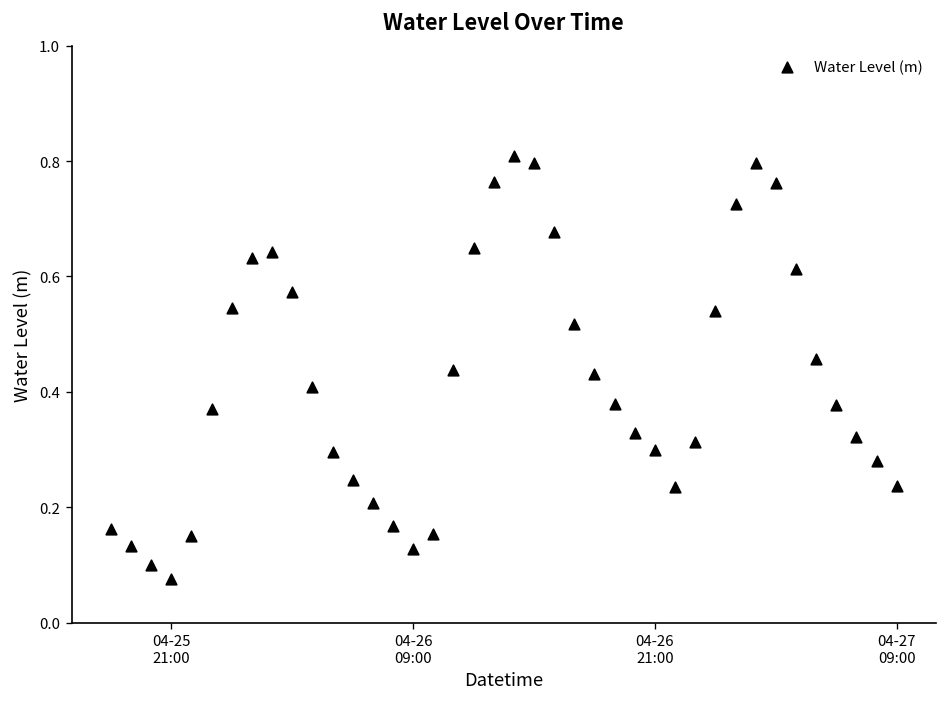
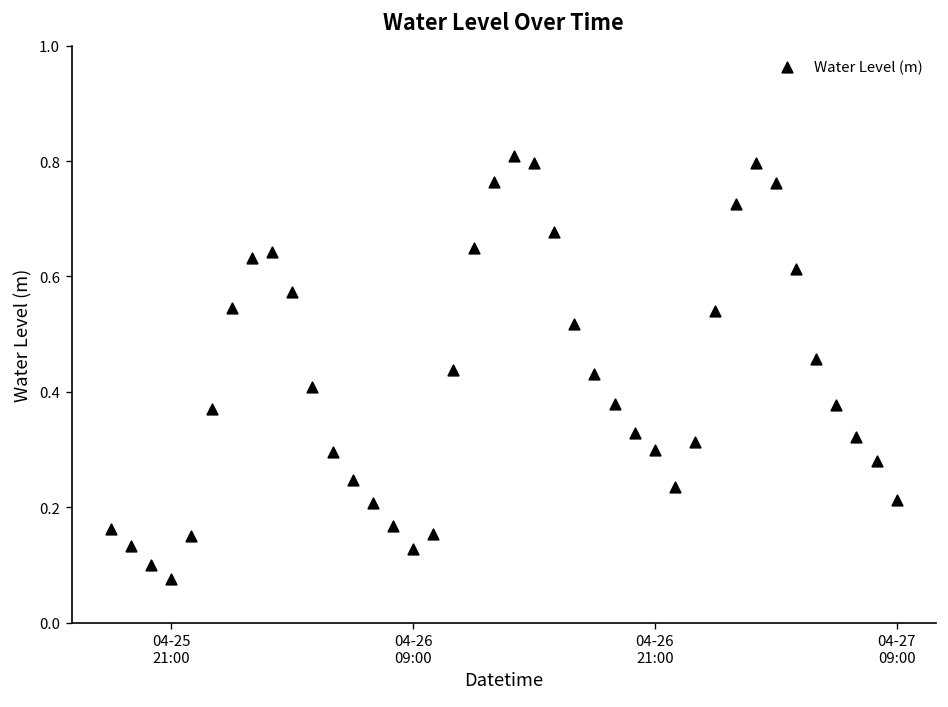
  {
-   "04-27 09:00": 0.24
+   "04-27 09:00": 0.21
  }
